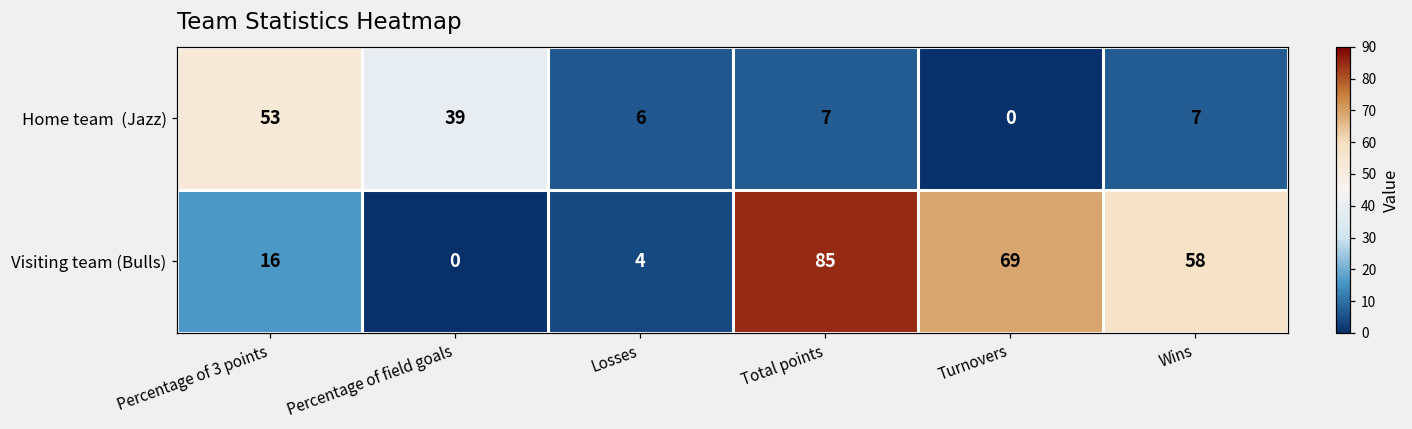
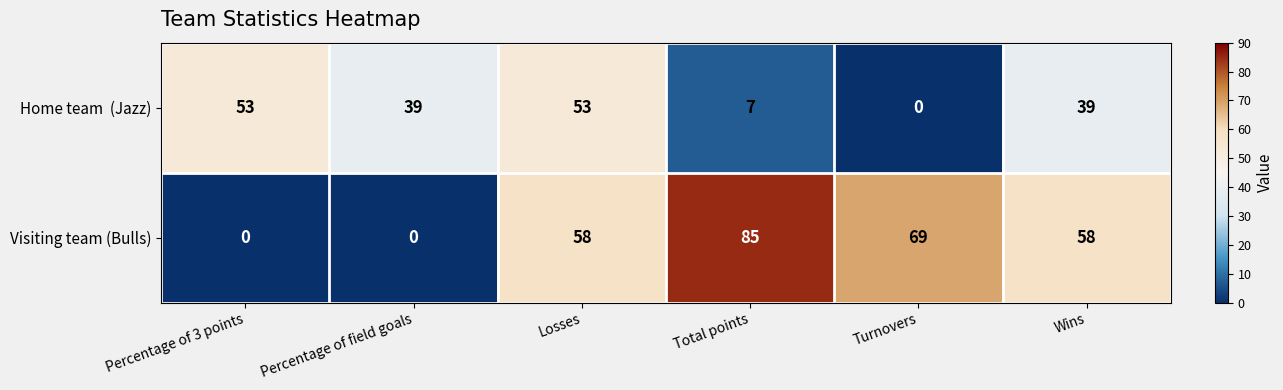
  {
    "Home team (Jazz)": {
      "Percentage of 3 points": 53,
      "Percentage of field goals": 39,
-     "Losses": 6,
+     "Losses": 53,
      "Total points": 7,
      "Turnovers": 0,
-     "Wins": 7
+     "Wins": 39
    },
    "Visiting team (Bulls)": {
-     "Percentage of 3 points": 16,
+     "Percentage of 3 points": 0,
      "Percentage of field goals": 0,
-     "Losses": 4,
+     "Losses": 58,
      "Total points": 85,
      "Turnovers": 69,
      "Wins": 58
    }
  }
